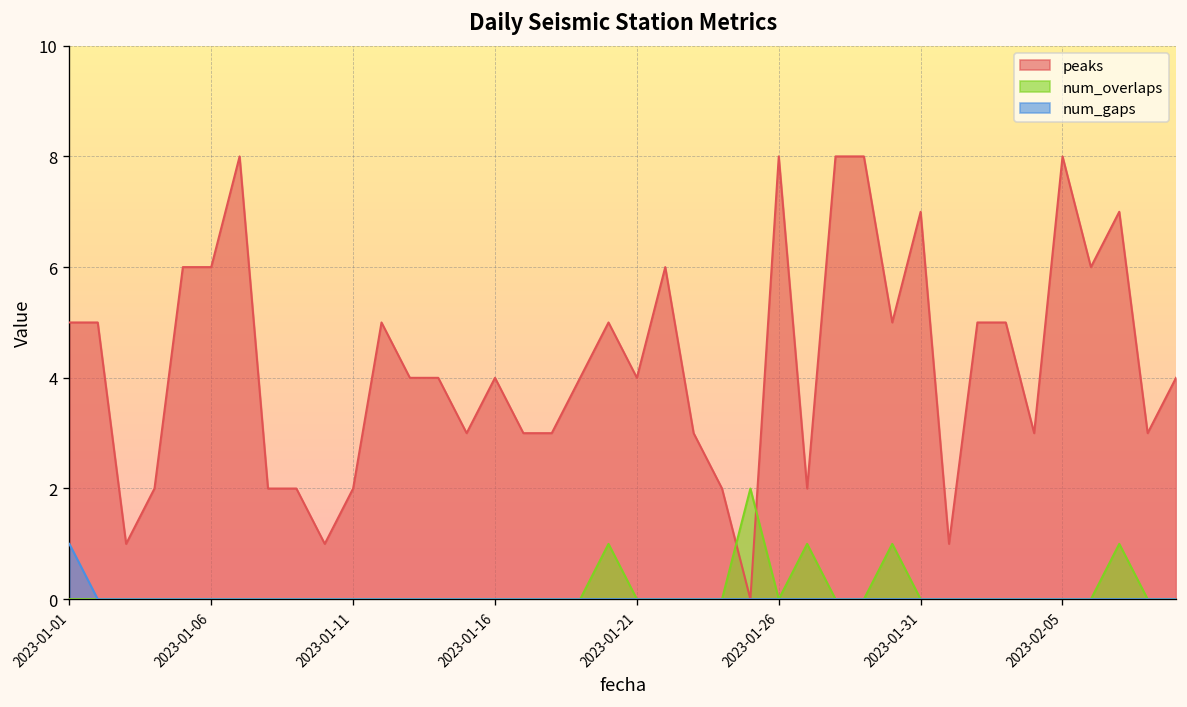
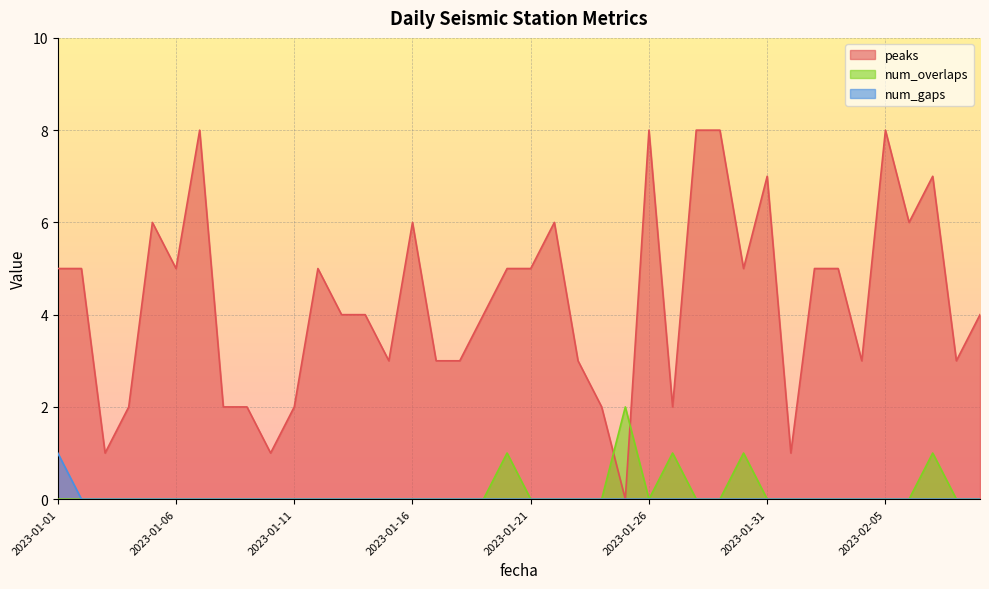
  {
    "peaks": {
      "2023-01-01": 5,
-     "2023-01-06": 6,
+     "2023-01-06": 5,
      "2023-01-11": 2,
-     "2023-01-16": 4,
-     "2023-01-21": 4,
+     "2023-01-16": 6,
+     "2023-01-21": 5,
      "2023-01-26": 8,
      "2023-01-31": 7,
      "2023-02-05": 8
    },
    "num_overlaps": {
      "2023-01-01": 0
    },
    "num_gaps": {
      "2023-01-01": 1
    }
  }
